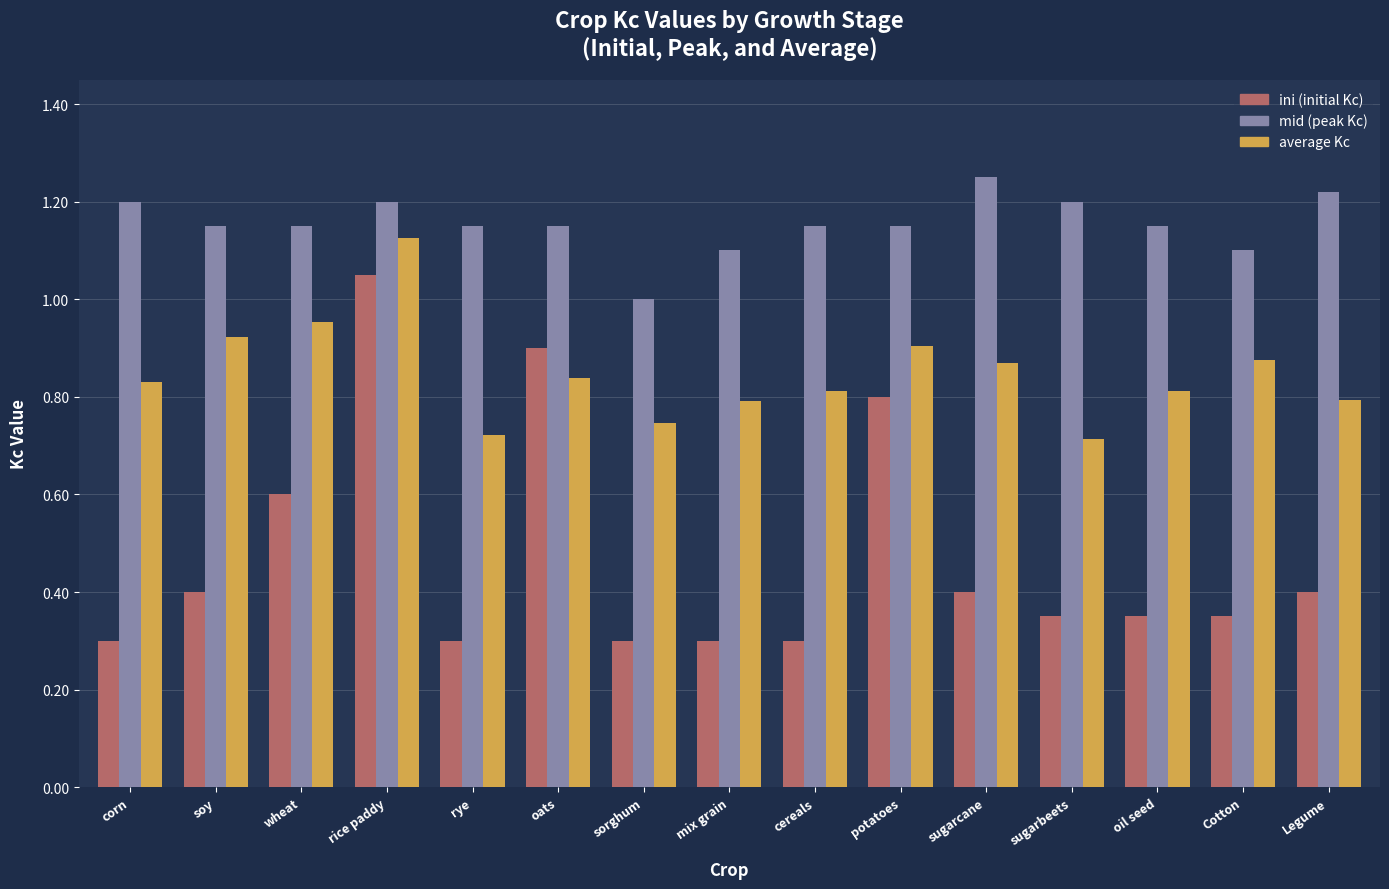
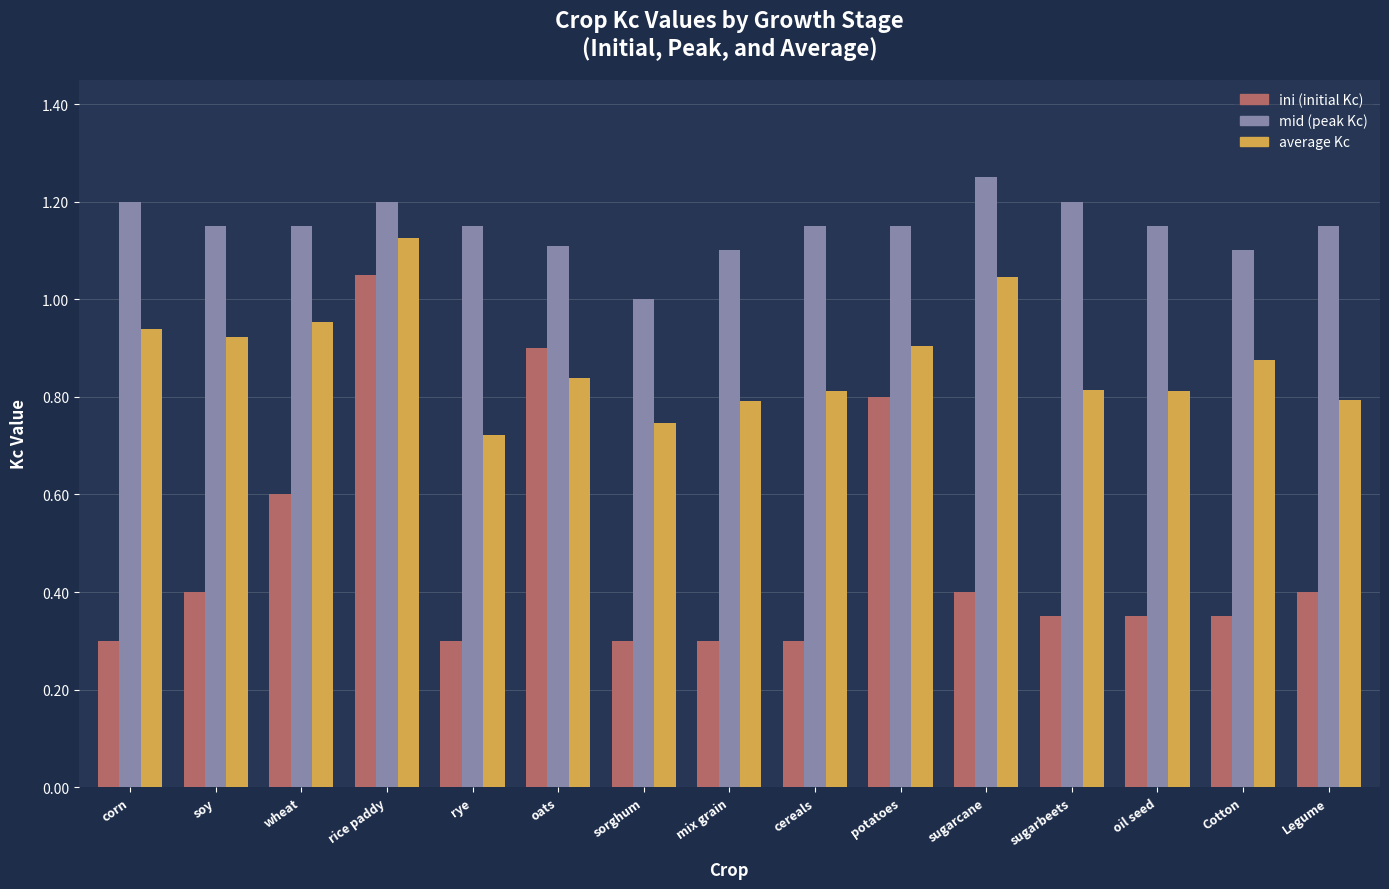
  {
    "ini (initial Kc)": {
      "corn": 0.30,
      "soy": 0.40,
      "wheat": 0.60,
      "rice paddy": 1.05,
      "rye": 0.30,
      "oats": 0.90,
      "sorghum": 0.30,
      "mix grain": 0.30,
      "cereals": 0.30,
      "potatoes": 0.80,
      "sugarcane": 0.40,
      "sugarbeets": 0.35,
      "oil seed": 0.35,
      "Cotton": 0.35,
      "Legume": 0.40
    },
    "mid (peak Kc)": {
      "corn": 1.20,
      "soy": 1.15,
      "wheat": 1.15,
      "rice paddy": 1.20,
      "rye": 1.15,
-     "oats": 1.15,
+     "oats": 1.11,
      "sorghum": 1.00,
      "mix grain": 1.10,
      "cereals": 1.15,
      "potatoes": 1.15,
      "sugarcane": 1.25,
      "sugarbeets": 1.20,
      "oil seed": 1.15,
      "Cotton": 1.10,
-     "Legume": 1.22
+     "Legume": 1.15
    },
    "average Kc": {
-     "corn": 0.83,
+     "corn": 0.94,
      "soy": 0.92,
      "wheat": 0.95,
      "rice paddy": 1.13,
      "rye": 0.72,
      "oats": 0.84,
      "sorghum": 0.75,
      "mix grain": 0.79,
      "cereals": 0.81,
      "potatoes": 0.90,
-     "sugarcane": 0.87,
-     "sugarbeets": 0.71,
+     "sugarcane": 1.05,
+     "sugarbeets": 0.81,
      "oil seed": 0.81,
      "Cotton": 0.88,
      "Legume": 0.79
    }
  }
